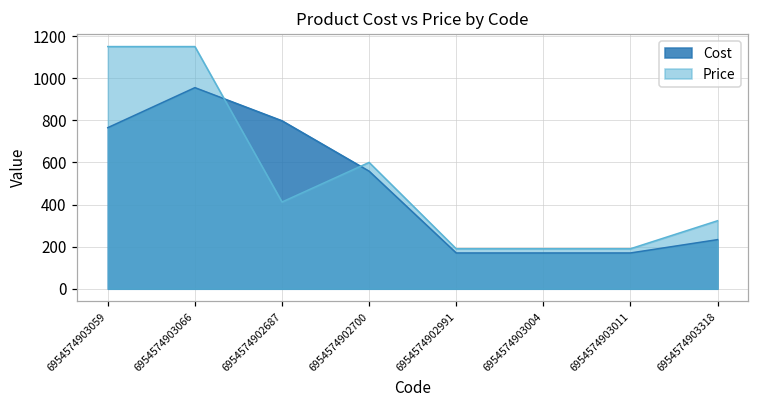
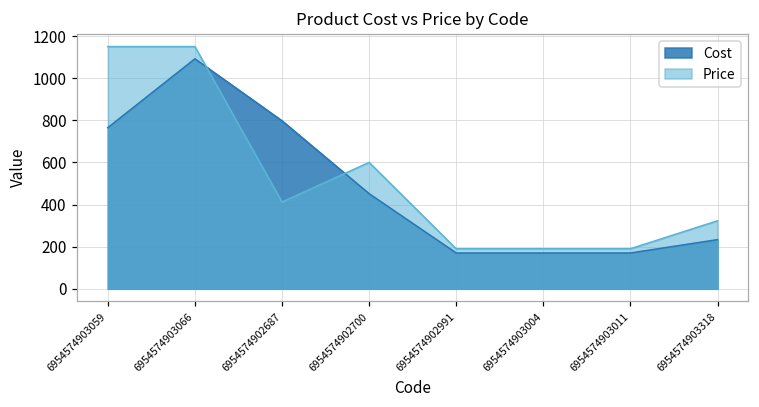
  {
    "Cost": {
      "6954574903059": 770,
-     "6954574903066": 960,
+     "6954574903066": 1090,
      "6954574902687": 800,
-     "6954574902700": 560,
+     "6954574902700": 450,
      "6954574902991": 170,
      "6954574903004": 170,
      "6954574903011": 170,
      "6954574903318": 230
    },
    "Price": {
      "6954574903059": 1150,
      "6954574903066": 1150,
      "6954574902687": 410,
      "6954574902700": 600,
      "6954574902991": 190,
      "6954574903004": 190,
      "6954574903011": 190,
      "6954574903318": 320
    }
  }
